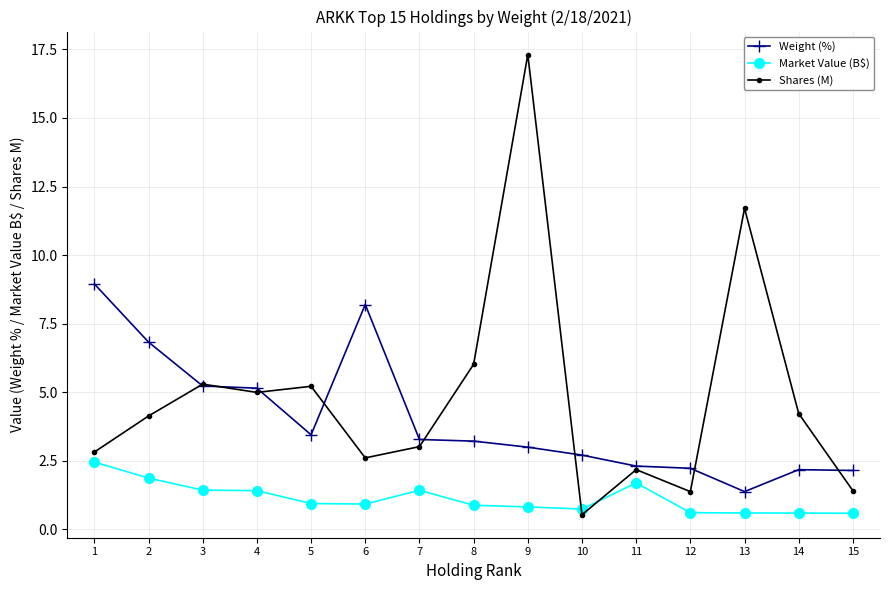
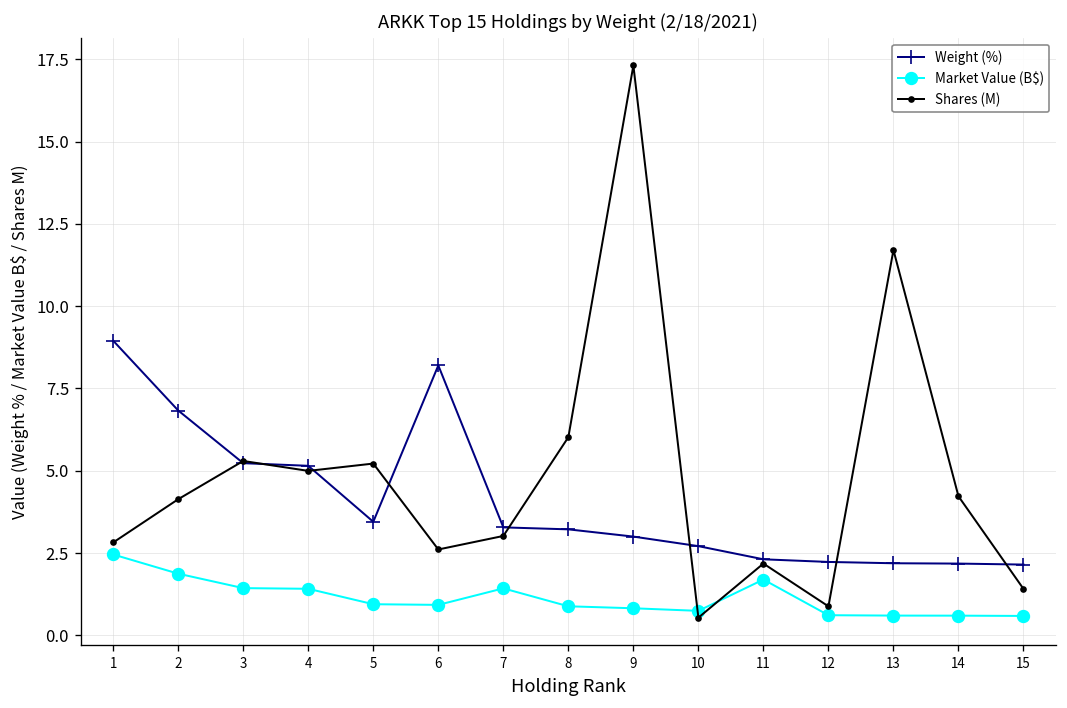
  {
    "Weight (%)": {
      "1": 9.0,
      "2": 6.8,
      "4": 5.2,
      "5": 3.5,
      "6": 8.2,
      "7": 3.3,
      "8": 3.2,
      "9": 3.0,
      "10": 2.7,
      "11": 2.3,
      "12": 2.2,
-     "13": 1.4,
+     "13": 2.2,
      "14": 2.2,
      "15": 2.2
    },
    "Market Value (B$)": {
      "1": 2.5,
      "2": 1.9,
      "3": 1.4,
      "4": 1.4,
      "5": 0.9,
      "6": 0.9,
      "7": 1.4,
      "8": 0.9,
      "9": 0.8,
      "10": 0.7,
      "11": 1.7,
      "12": 0.6,
      "13": 0.6,
      "14": 0.6,
      "15": 0.6
    },
    "Shares (M)": {
      "1": 2.8,
      "2": 4.1,
      "4": 5.0,
      "5": 5.2,
      "6": 2.6,
      "7": 3.0,
      "8": 6.0,
      "9": 17.3,
      "10": 0.5,
      "11": 2.2,
-     "12": 1.4,
+     "12": 0.9,
      "13": 11.7,
      "14": 4.2,
      "15": 1.4
    }
  }
